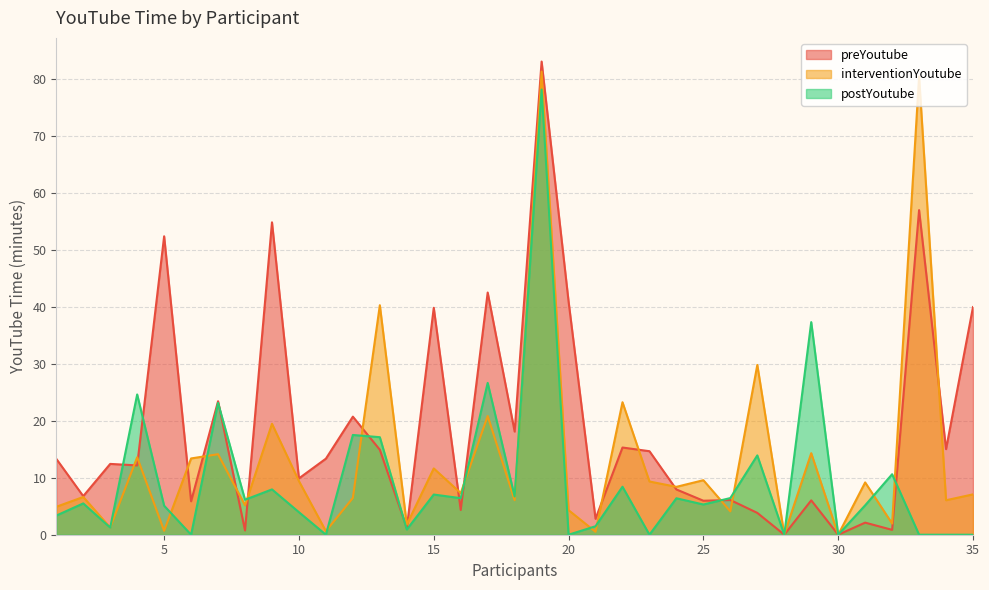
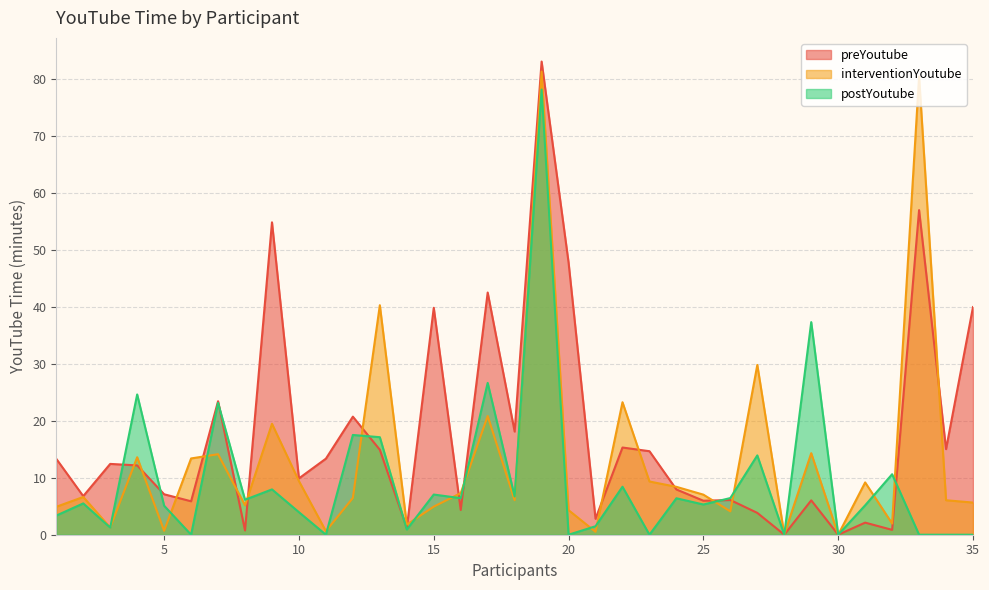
  {
    "preYoutube": {
-     "5": 52,
+     "5": 7,
      "10": 10,
      "15": 40,
-     "20": 41,
+     "20": 48,
      "25": 6,
      "35": 40
    },
    "interventionYoutube": {
      "5": 1,
      "10": 9,
-     "15": 12,
+     "15": 5,
      "20": 4,
-     "25": 10,
-     "35": 7
+     "25": 7,
+     "35": 6
    },
    "postYoutube": {
      "5": 5,
      "10": 4,
      "15": 7,
      "20": 0,
      "25": 5,
      "35": 0
    }
  }
